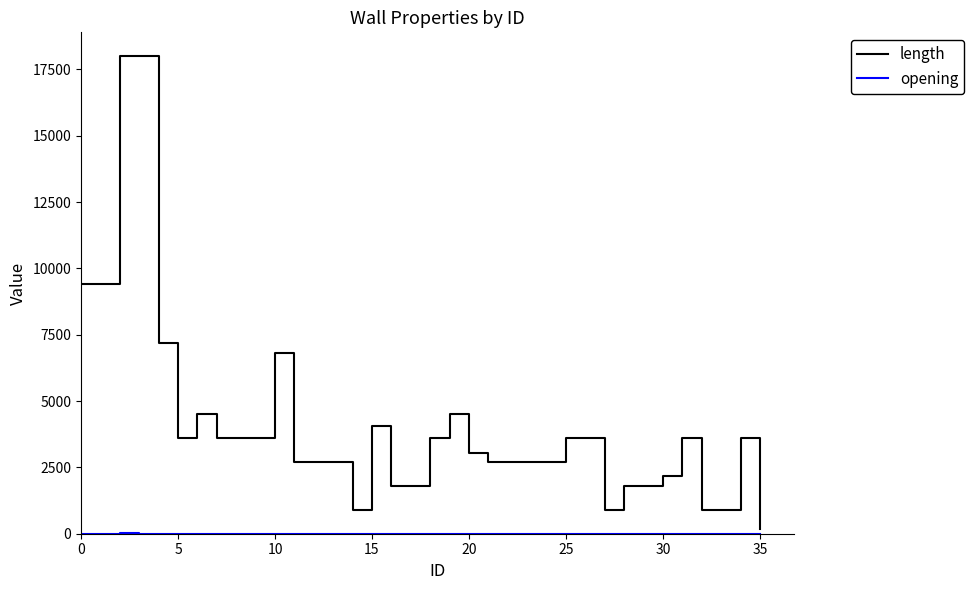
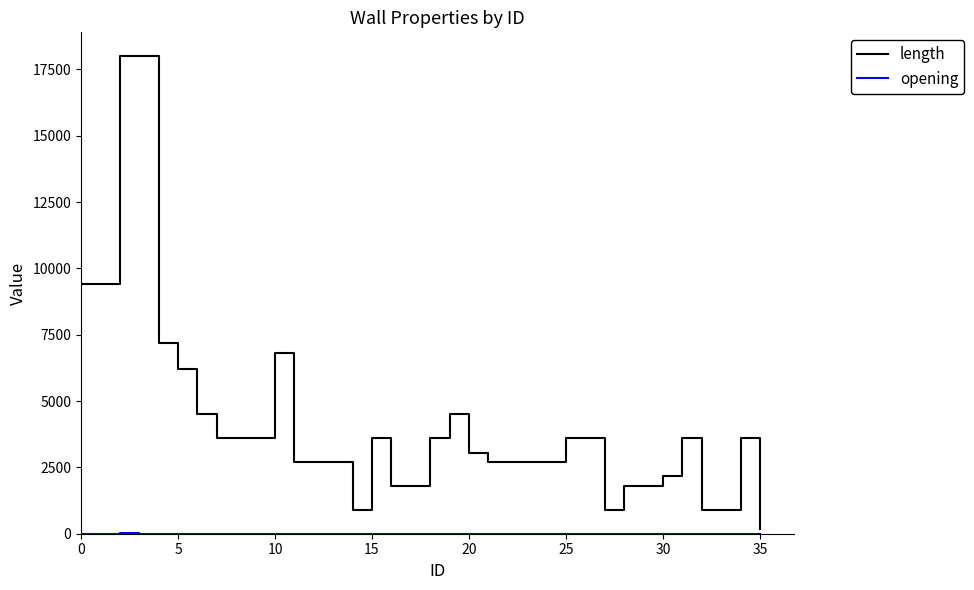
  {
    "length": {
      "0": 9400,
-     "5": 3600,
+     "5": 6200,
      "10": 6800,
-     "15": 4000,
+     "15": 3600,
      "20": 3100,
      "25": 3600,
      "30": 2200,
      "35": 200
    },
    "opening": {
      "0": 0,
      "5": 0,
      "10": 0,
      "15": 0,
      "20": 0,
      "25": 0,
      "30": 0,
      "35": 0
    }
  }
